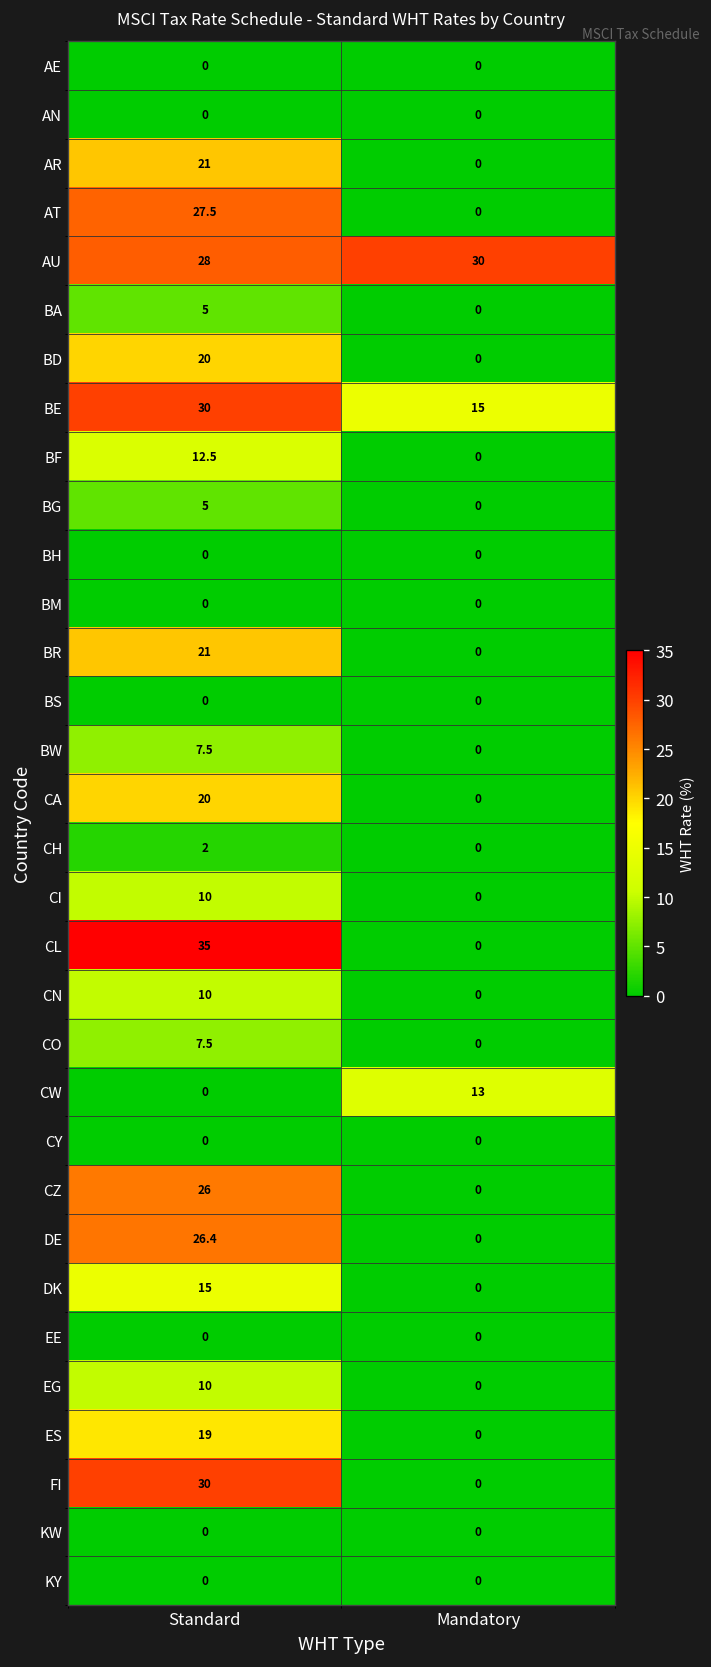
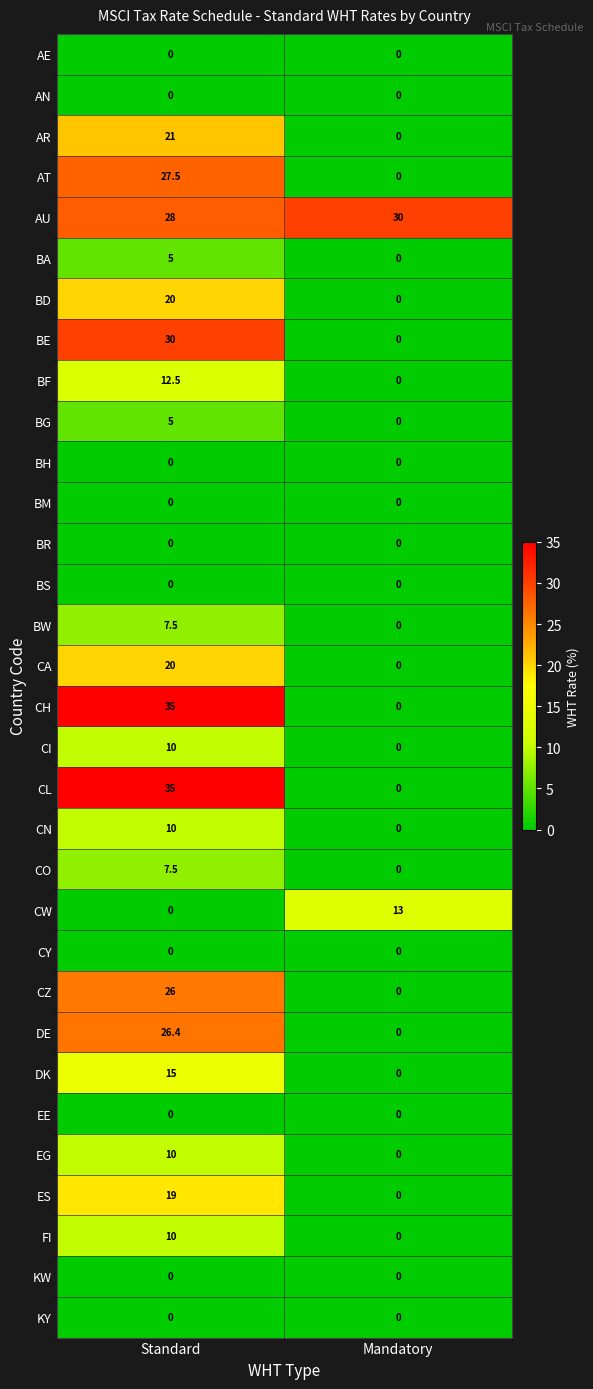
  {
    "AE": {
      "Standard": 0,
      "Mandatory": 0
    },
    "AN": {
      "Standard": 0,
      "Mandatory": 0
    },
    "AR": {
      "Standard": 21,
      "Mandatory": 0
    },
    "AT": {
      "Standard": 27.5,
      "Mandatory": 0
    },
    "AU": {
      "Standard": 28,
      "Mandatory": 30
    },
    "BA": {
      "Standard": 5,
      "Mandatory": 0
    },
    "BD": {
      "Standard": 20,
      "Mandatory": 0
    },
    "BE": {
      "Standard": 30,
-     "Mandatory": 15
+     "Mandatory": 0
    },
    "BF": {
      "Standard": 12.5,
      "Mandatory": 0
    },
    "BG": {
      "Standard": 5,
      "Mandatory": 0
    },
    "BH": {
      "Standard": 0,
      "Mandatory": 0
    },
    "BM": {
      "Standard": 0,
      "Mandatory": 0
    },
    "BR": {
-     "Standard": 21,
+     "Standard": 0,
      "Mandatory": 0
    },
    "BS": {
      "Standard": 0,
      "Mandatory": 0
    },
    "BW": {
      "Standard": 7.5,
      "Mandatory": 0
    },
    "CA": {
      "Standard": 20,
      "Mandatory": 0
    },
    "CH": {
-     "Standard": 2,
+     "Standard": 35,
      "Mandatory": 0
    },
    "CI": {
      "Standard": 10,
      "Mandatory": 0
    },
    "CL": {
      "Standard": 35,
      "Mandatory": 0
    },
    "CN": {
      "Standard": 10,
      "Mandatory": 0
    },
    "CO": {
      "Standard": 7.5,
      "Mandatory": 0
    },
    "CW": {
      "Standard": 0,
      "Mandatory": 13
    },
    "CY": {
      "Standard": 0,
      "Mandatory": 0
    },
    "CZ": {
      "Standard": 26,
      "Mandatory": 0
    },
    "DE": {
      "Standard": 26.4,
      "Mandatory": 0
    },
    "DK": {
      "Standard": 15,
      "Mandatory": 0
    },
    "EE": {
      "Standard": 0,
      "Mandatory": 0
    },
    "EG": {
      "Standard": 10,
      "Mandatory": 0
    },
    "ES": {
      "Standard": 19,
      "Mandatory": 0
    },
    "FI": {
-     "Standard": 30,
+     "Standard": 10,
      "Mandatory": 0
    },
    "KW": {
      "Standard": 0,
      "Mandatory": 0
    },
    "KY": {
      "Standard": 0,
      "Mandatory": 0
    }
  }
